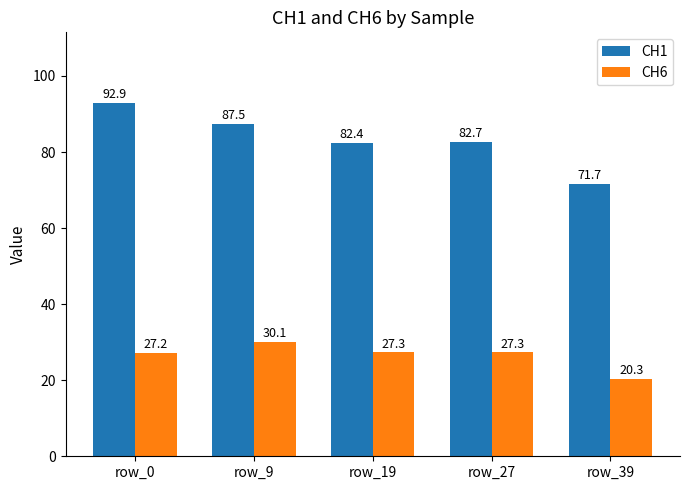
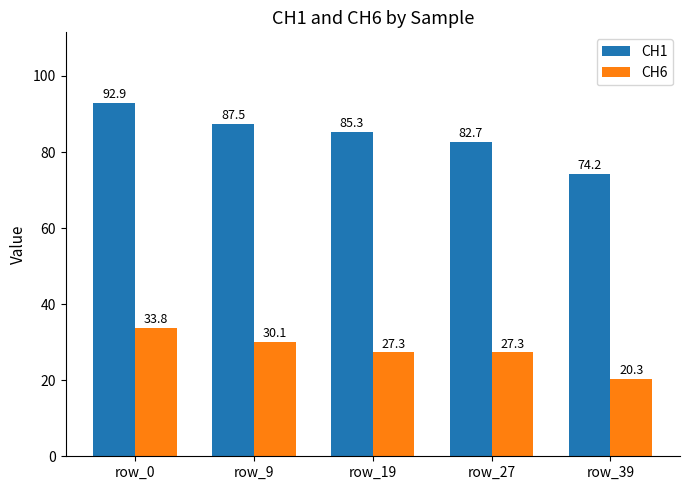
  {
    "CH1": {
      "row_0": 92.9,
      "row_9": 87.5,
-     "row_19": 82.4,
+     "row_19": 85.3,
      "row_27": 82.7,
-     "row_39": 71.7
+     "row_39": 74.2
    },
    "CH6": {
-     "row_0": 27.2,
+     "row_0": 33.8,
      "row_9": 30.1,
      "row_19": 27.3,
      "row_27": 27.3,
      "row_39": 20.3
    }
  }
